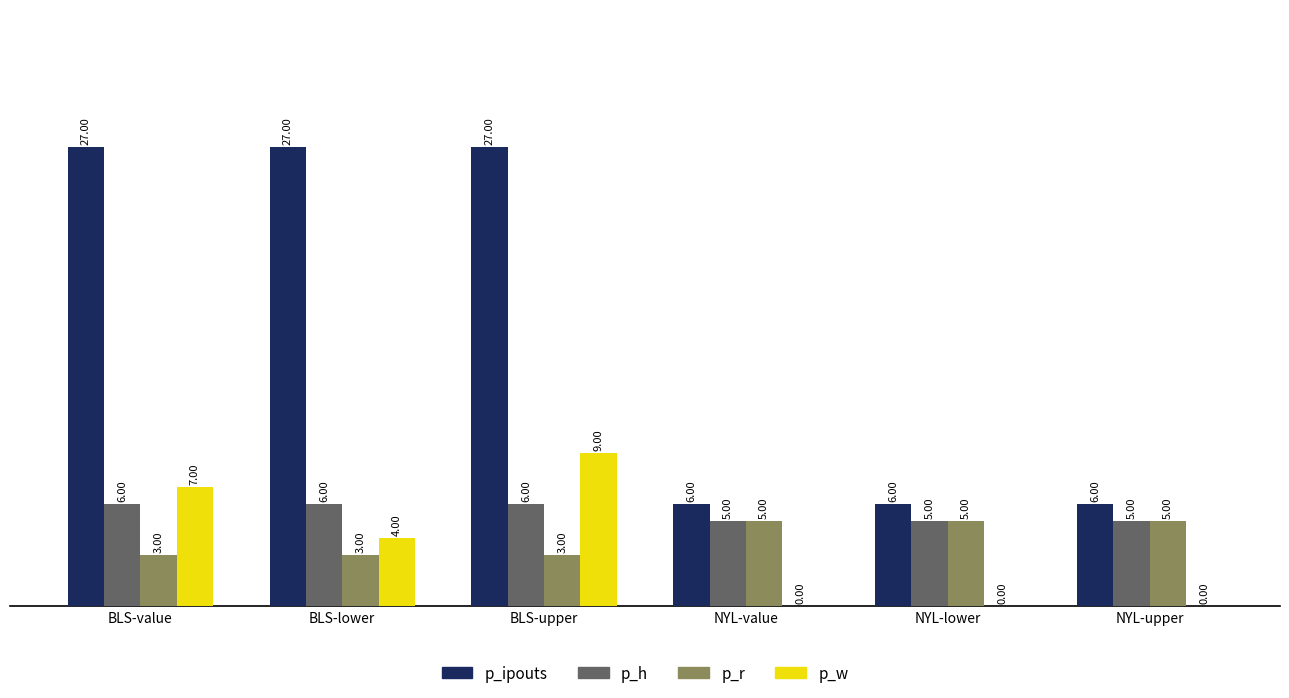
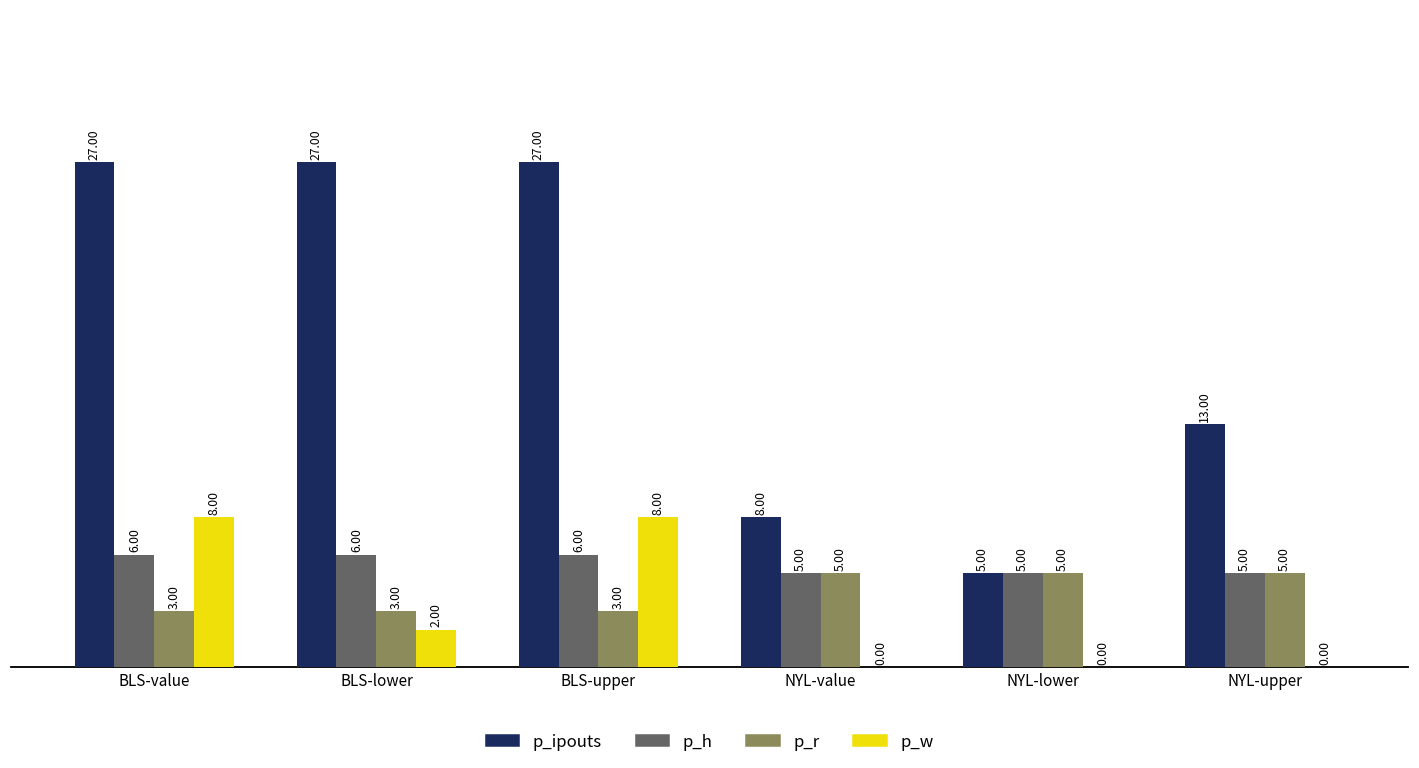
  {
    "p_ipouts": {
      "BLS-value": 27.00,
      "BLS-lower": 27.00,
      "BLS-upper": 27.00,
-     "NYL-value": 6.00,
-     "NYL-lower": 6.00,
-     "NYL-upper": 6.00
+     "NYL-value": 8.00,
+     "NYL-lower": 5.00,
+     "NYL-upper": 13.00
    },
    "p_w": {
-     "BLS-value": 7.00,
-     "BLS-lower": 4.00,
-     "BLS-upper": 9.00,
+     "BLS-value": 8.00,
+     "BLS-lower": 2.00,
+     "BLS-upper": 8.00,
      "NYL-value": 0.00,
      "NYL-lower": 0.00,
      "NYL-upper": 0.00
    }
  }
